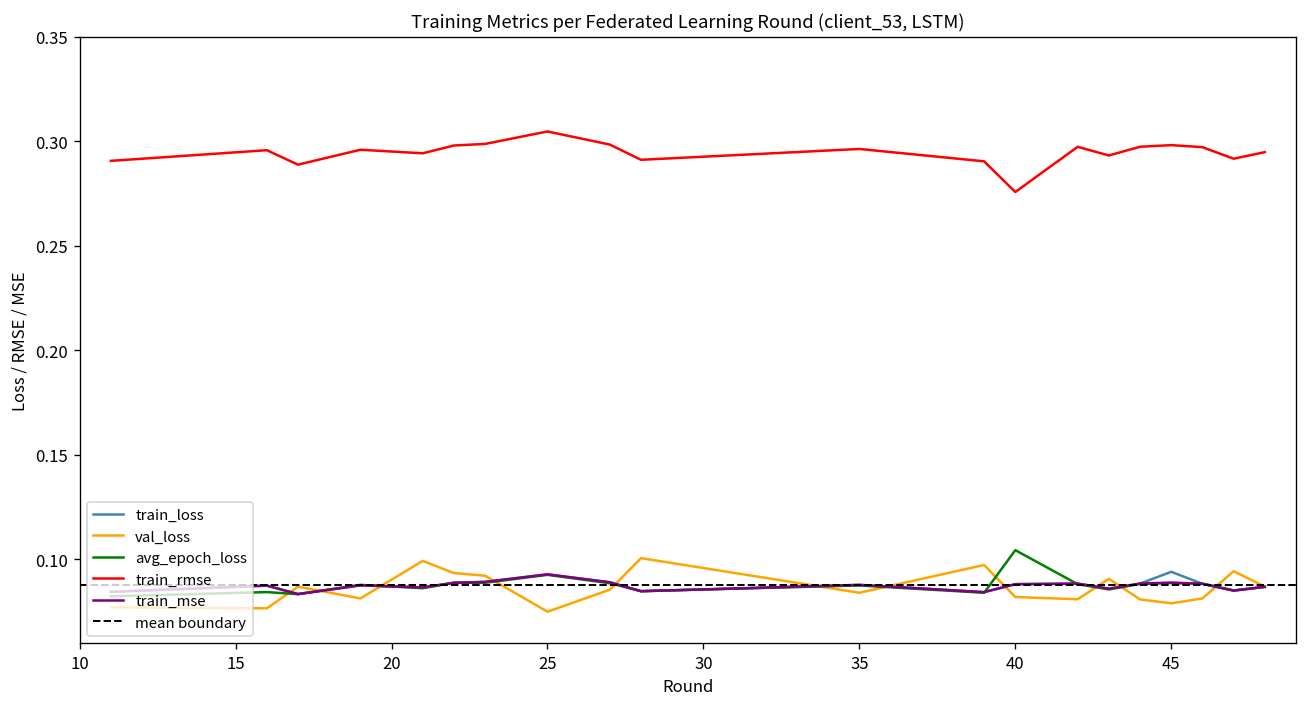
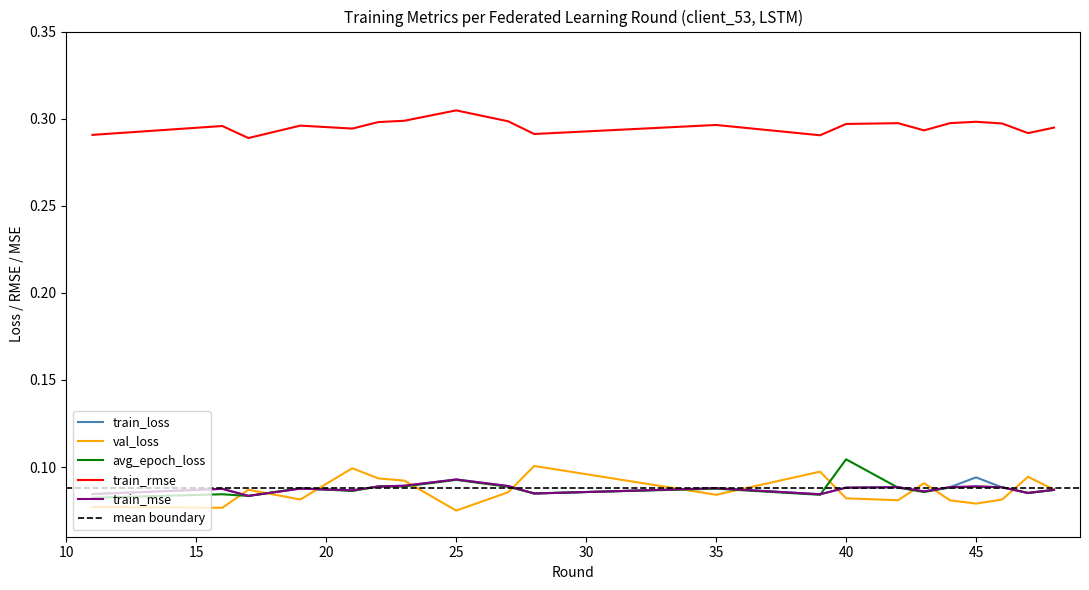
  {
    "train_loss": {
      "45": 0.094
    },
    "val_loss": {
      "25": 0.075,
      "35": 0.084,
      "40": 0.082,
      "45": 0.079
    },
    "avg_epoch_loss": {
      "40": 0.104
    },
    "train_rmse": {
      "25": 0.305,
      "35": 0.296,
-     "40": 0.276,
+     "40": 0.297,
      "45": 0.298
    }
  }
